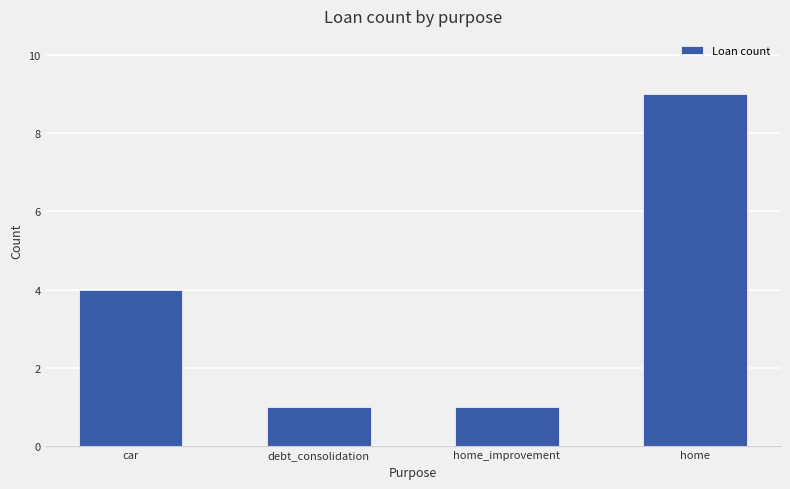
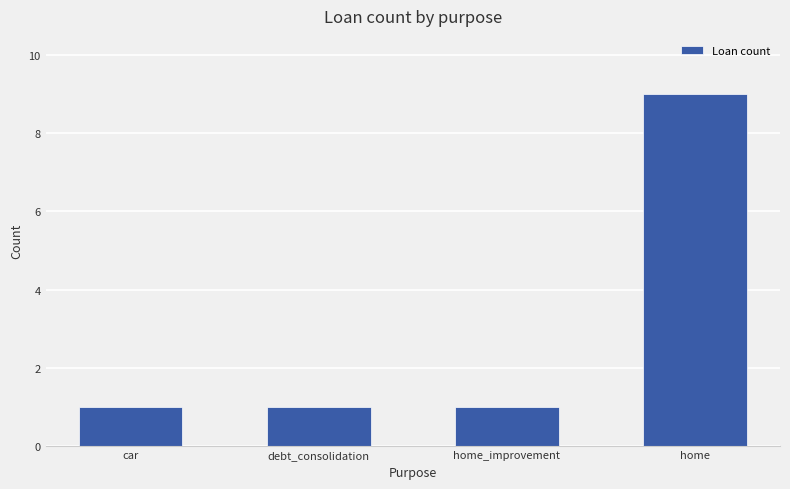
  {
-   "car": 4,
+   "car": 1,
    "debt_consolidation": 1,
    "home_improvement": 1,
    "home": 9
  }
